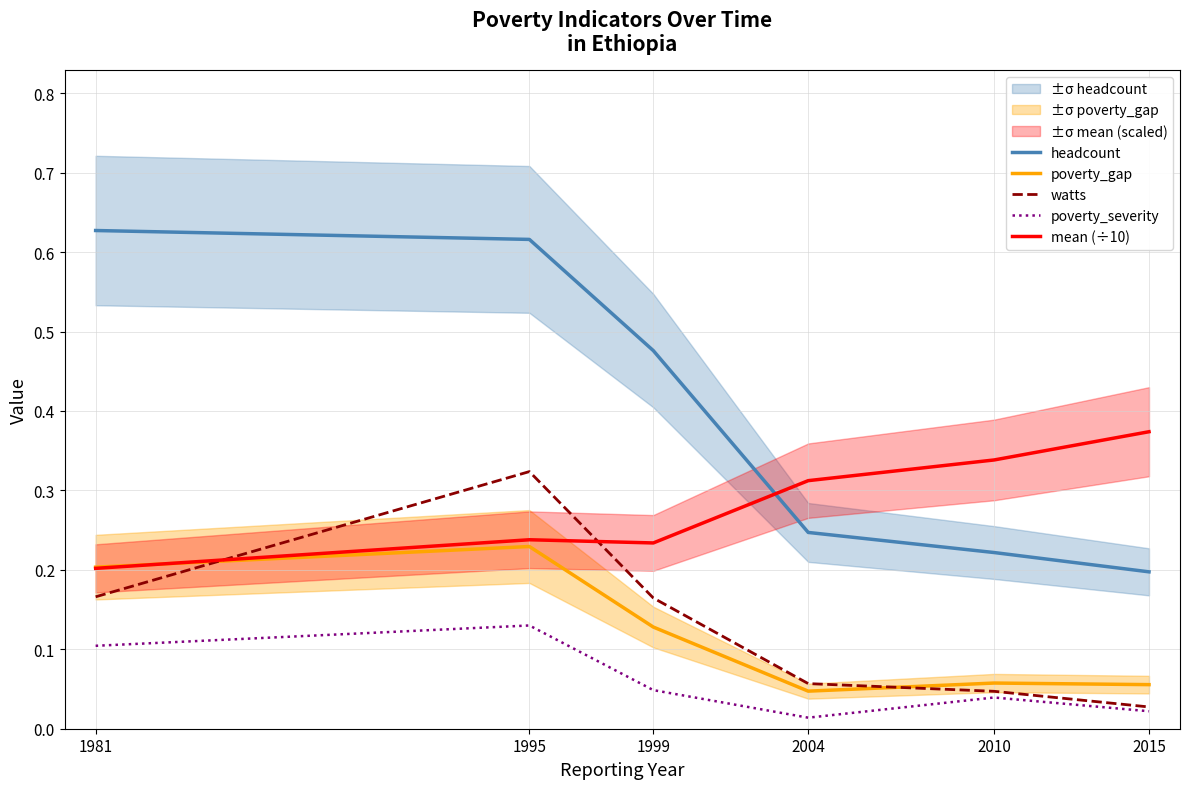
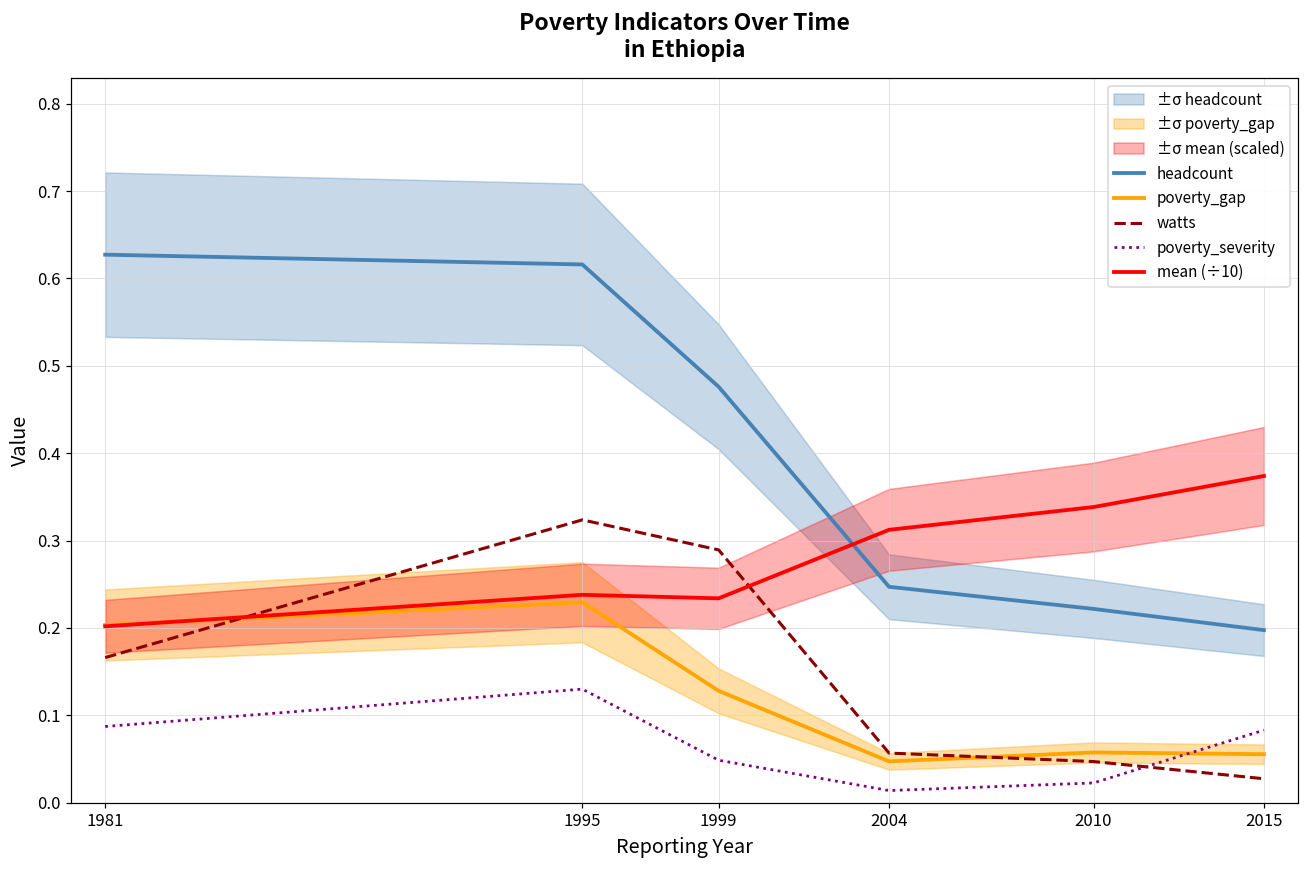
  {
    "watts": {
      "1981": 0.17,
      "1995": 0.32,
-     "1999": 0.16,
+     "1999": 0.29,
      "2010": 0.05,
      "2015": 0.03
    },
    "poverty_severity": {
-     "1981": 0.10,
+     "1981": 0.09,
      "1995": 0.13,
      "1999": 0.05,
      "2004": 0.01,
-     "2010": 0.04,
-     "2015": 0.02
+     "2010": 0.02,
+     "2015": 0.08
    }
  }
